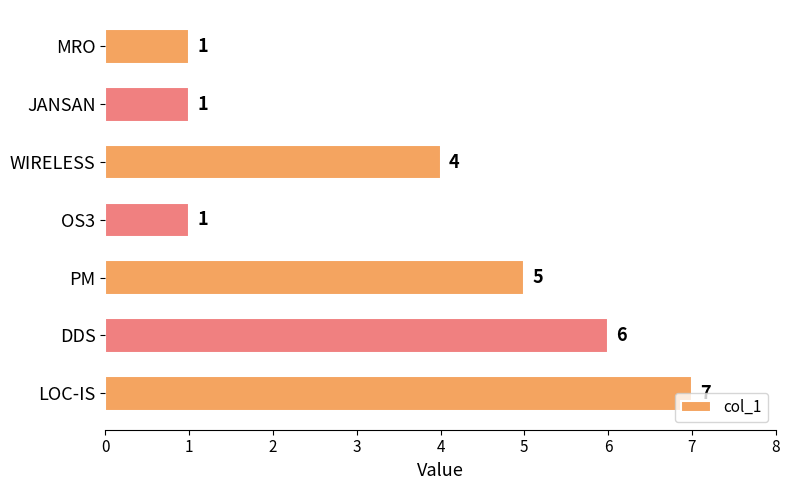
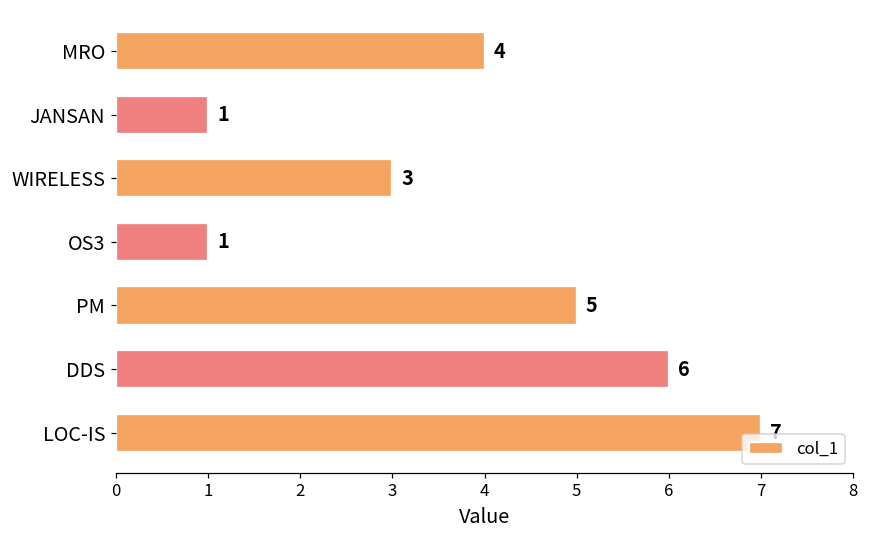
  {
-   "MRO": 1,
+   "MRO": 4,
    "JANSAN": 1,
-   "WIRELESS": 4,
+   "WIRELESS": 3,
    "OS3": 1,
    "PM": 5,
    "DDS": 6
  }
